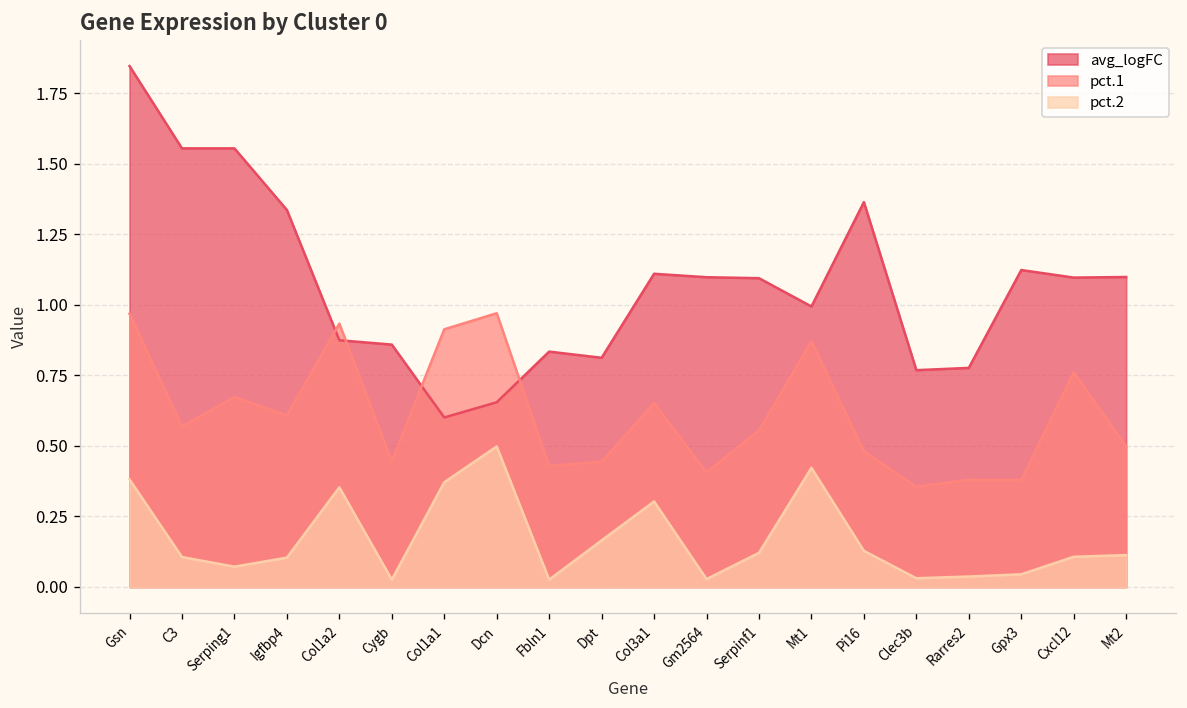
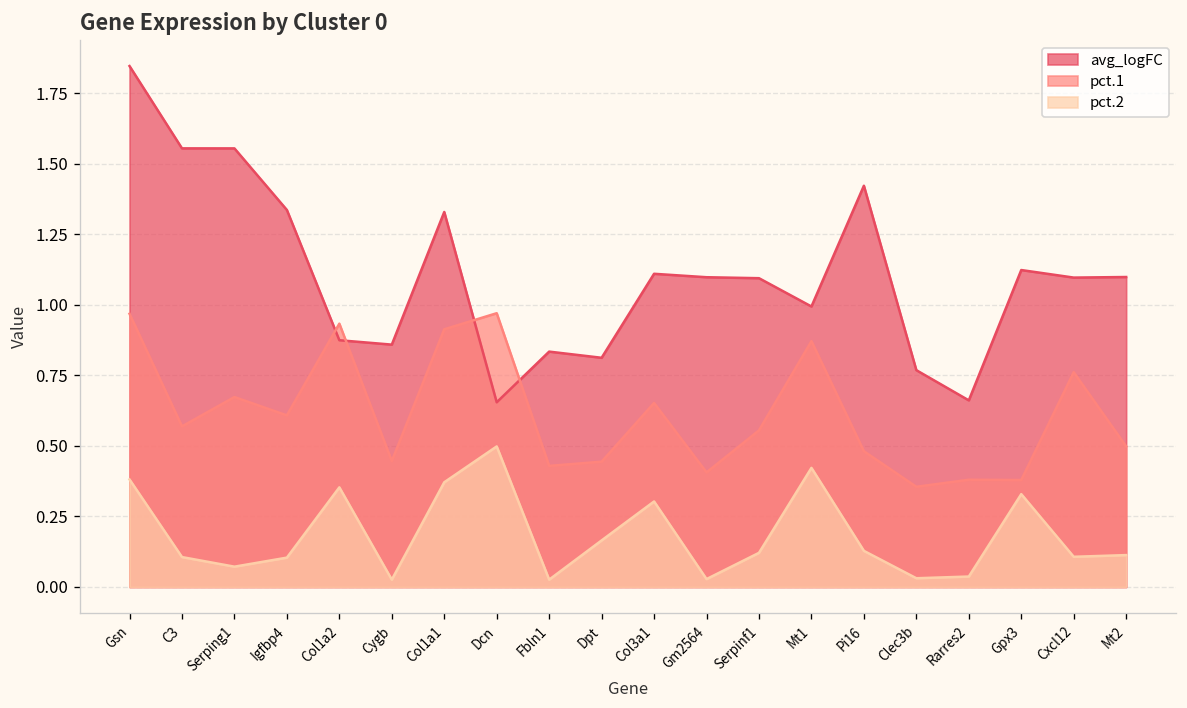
  {
    "avg_logFC": {
      "Gsn": 1.85,
      "C3": 1.55,
      "Serping1": 1.55,
      "Igfbp4": 1.34,
      "Col1a2": 0.87,
      "Cygb": 0.86,
-     "Col1a1": 0.60,
+     "Col1a1": 1.33,
      "Dcn": 0.65,
      "Fbln1": 0.83,
      "Dpt": 0.81,
      "Col3a1": 1.11,
      "Gm2564": 1.10,
      "Serpinf1": 1.09,
      "Mt1": 0.99,
-     "Pi16": 1.36,
+     "Pi16": 1.42,
      "Clec3b": 0.77,
-     "Rarres2": 0.78,
+     "Rarres2": 0.66,
      "Gpx3": 1.12,
      "Cxcl12": 1.10,
      "Mt2": 1.10
    },
    "pct.1": {
      "Gsn": 0.97,
      "C3": 0.57,
      "Serping1": 0.67,
      "Igfbp4": 0.61,
      "Col1a2": 0.93,
      "Cygb": 0.45,
      "Col1a1": 0.91,
      "Dcn": 0.97,
      "Fbln1": 0.43,
      "Dpt": 0.44,
      "Col3a1": 0.65,
      "Gm2564": 0.41,
      "Serpinf1": 0.56,
      "Mt1": 0.87,
      "Pi16": 0.48,
      "Clec3b": 0.36,
      "Rarres2": 0.38,
      "Gpx3": 0.38,
      "Cxcl12": 0.76,
      "Mt2": 0.50
    },
    "pct.2": {
      "Gsn": 0.38,
      "C3": 0.11,
      "Serping1": 0.07,
      "Igfbp4": 0.10,
      "Col1a2": 0.35,
      "Cygb": 0.03,
      "Col1a1": 0.37,
      "Dcn": 0.50,
      "Fbln1": 0.03,
      "Dpt": 0.17,
      "Col3a1": 0.30,
      "Gm2564": 0.03,
      "Serpinf1": 0.12,
      "Mt1": 0.42,
      "Pi16": 0.13,
      "Clec3b": 0.03,
      "Rarres2": 0.04,
-     "Gpx3": 0.05,
+     "Gpx3": 0.33,
      "Cxcl12": 0.11,
      "Mt2": 0.11
    }
  }
